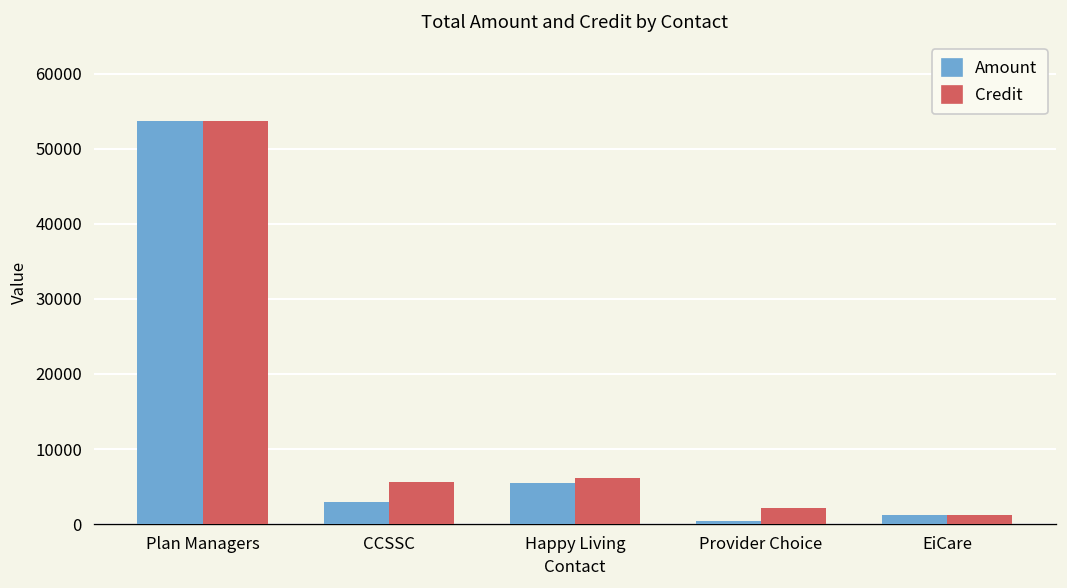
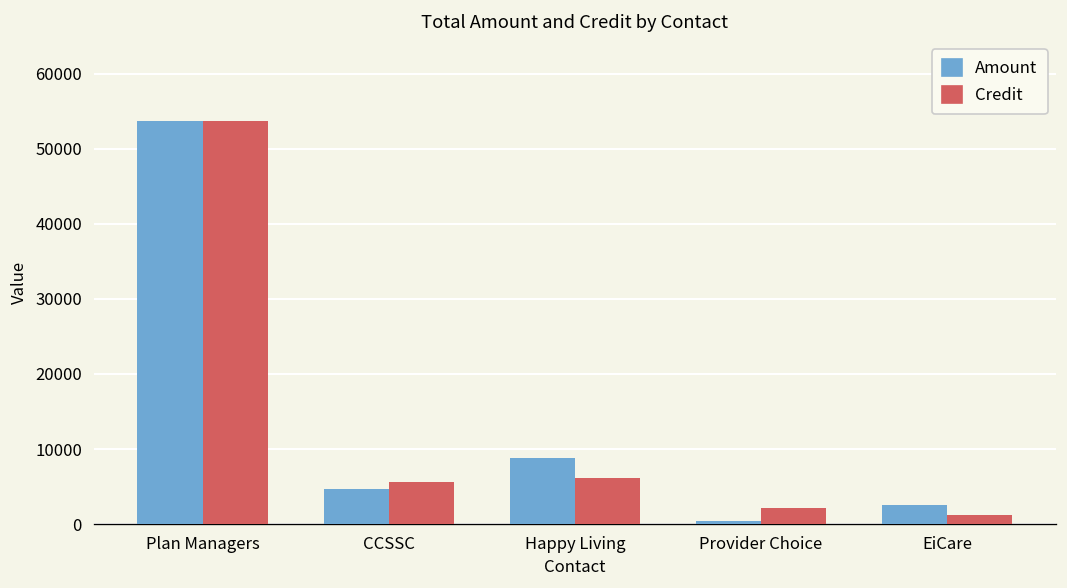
  {
    "Amount": {
      "Plan Managers": 54000,
-     "CCSSC": 3000,
-     "Happy Living": 5000,
+     "CCSSC": 5000,
+     "Happy Living": 9000,
      "Provider Choice": 0,
-     "EiCare": 1000
+     "EiCare": 3000
    },
    "Credit": {
      "Plan Managers": 54000,
      "CCSSC": 6000,
      "Happy Living": 6000,
      "Provider Choice": 2000,
      "EiCare": 1000
    }
  }
